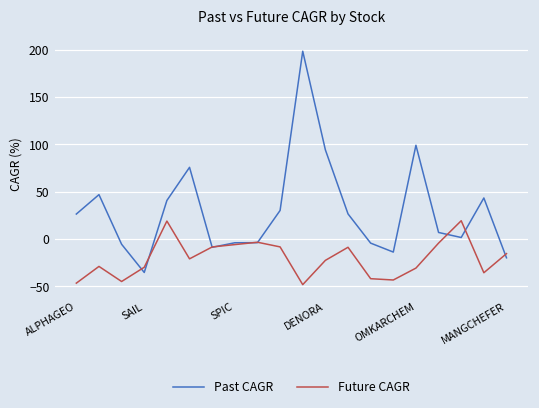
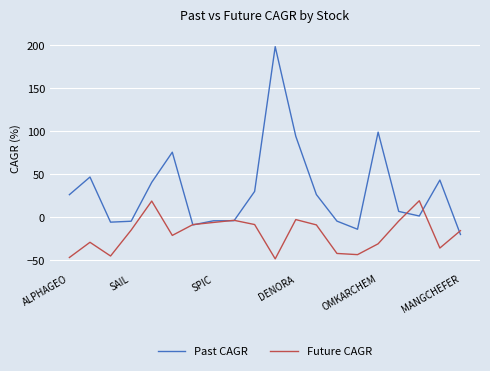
  {
    "Past CAGR": {
      "ALPHAGEO": 30,
-     "SAIL": -40,
+     "SAIL": 0,
      "DENORA": 90,
      "OMKARCHEM": 100,
      "MANGCHEFER": -20
    },
    "Future CAGR": {
      "ALPHAGEO": -50,
-     "SAIL": -30,
-     "DENORA": -20,
+     "SAIL": -10,
+     "DENORA": 0,
      "OMKARCHEM": -30,
      "MANGCHEFER": -20
    }
  }
